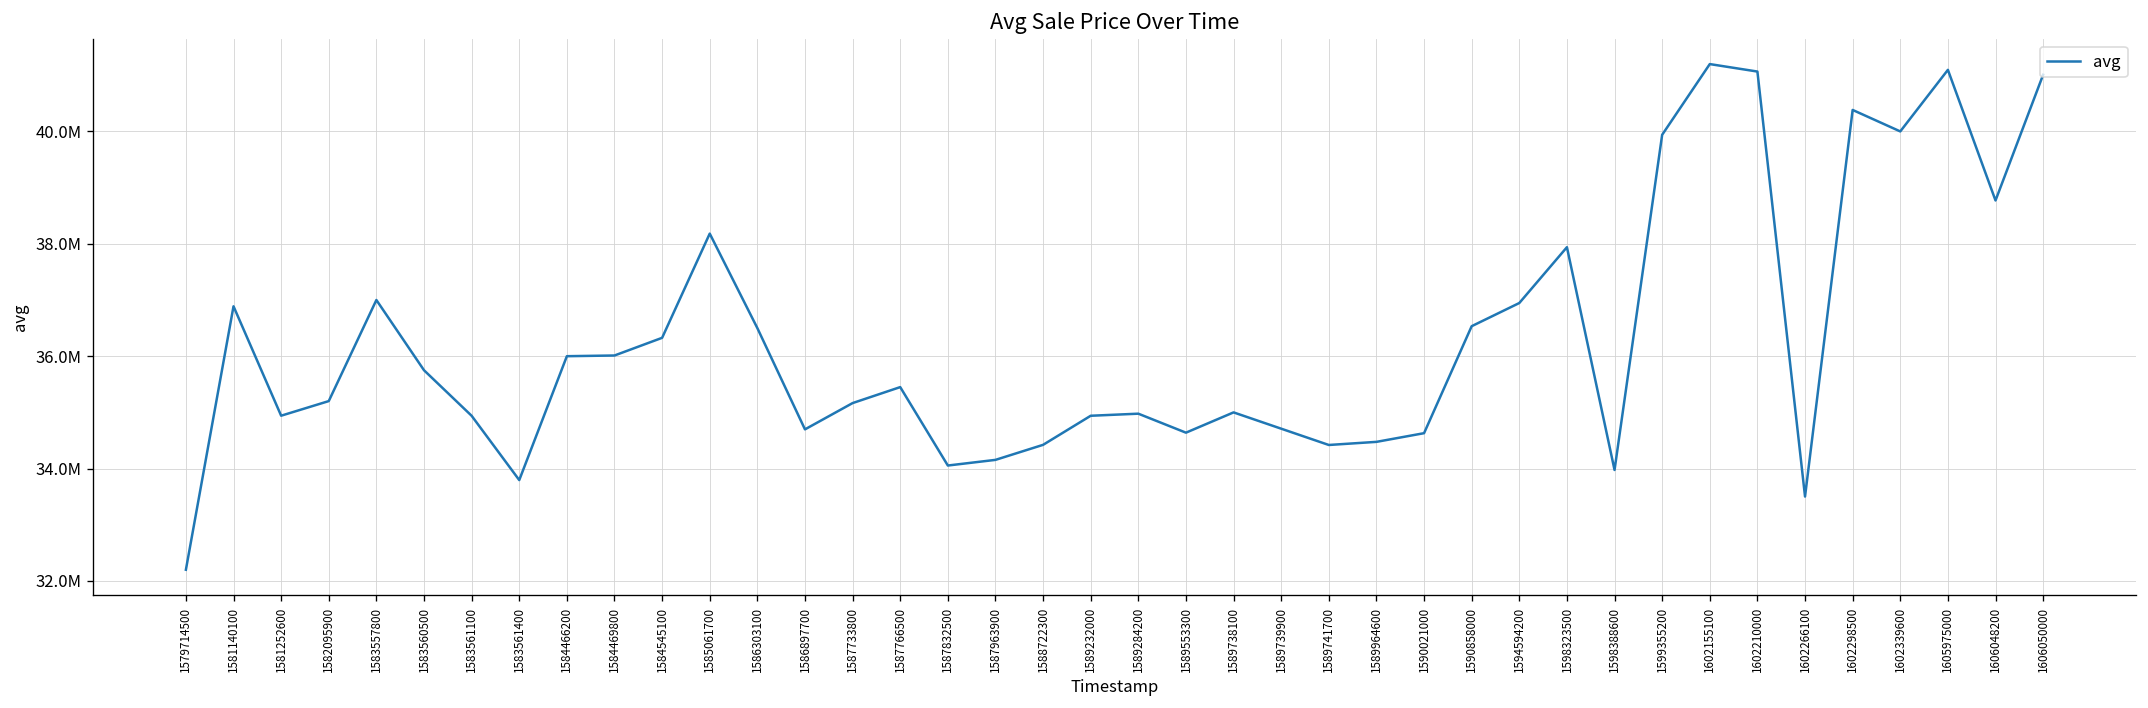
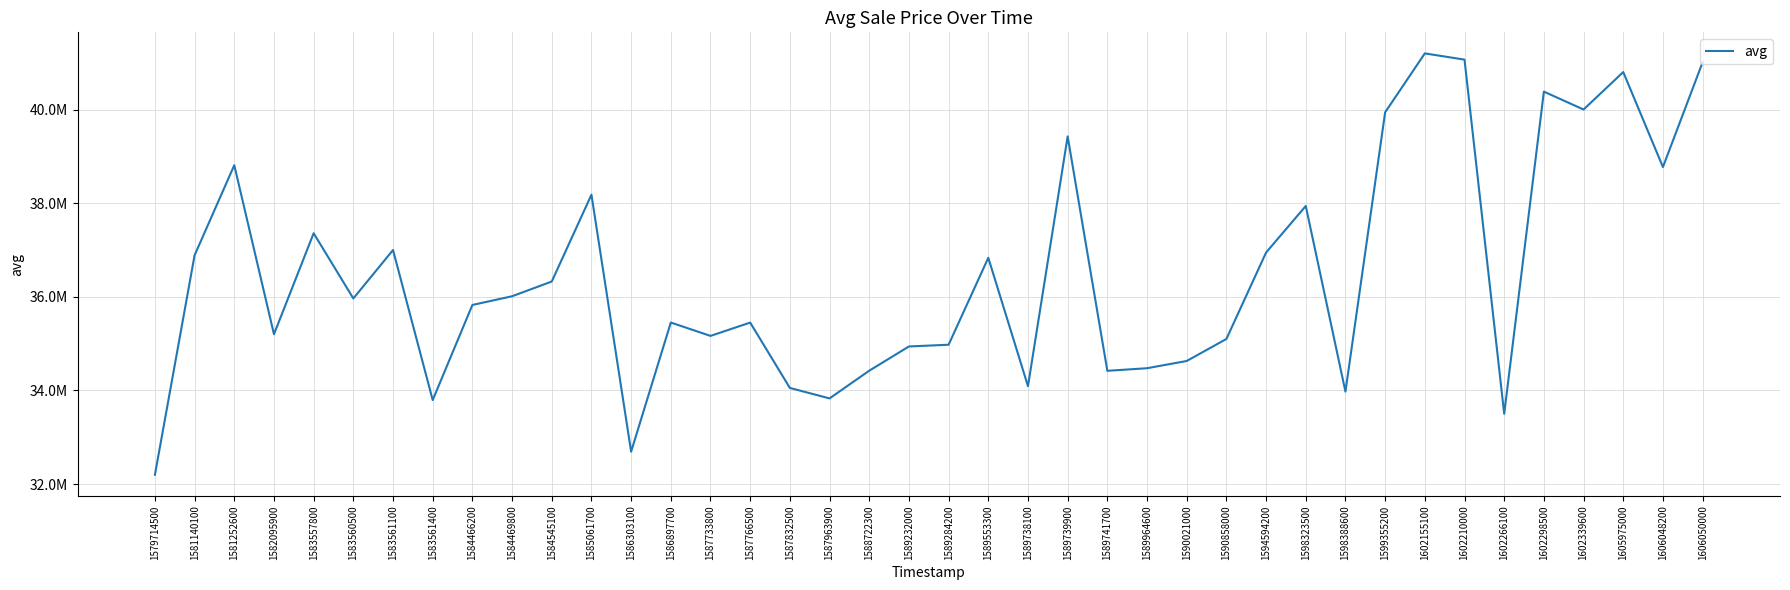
  {
    "1579714500": 32200000,
    "1581140100": 36900000,
-   "1581252600": 34900000,
+   "1581252600": 38800000,
    "1582095900": 35200000,
-   "1583557800": 37000000,
-   "1583560500": 35800000,
-   "1583561100": 34900000,
+   "1583557800": 37400000,
+   "1583560500": 36000000,
+   "1583561100": 37000000,
    "1583561400": 33800000,
-   "1584466200": 36000000,
+   "1584466200": 35800000,
    "1584469800": 36000000,
    "1584545100": 36300000,
    "1585061700": 38200000,
-   "1586303100": 36500000,
-   "1586897700": 34700000,
+   "1586303100": 32700000,
+   "1586897700": 35500000,
    "1587733800": 35200000,
    "1587766500": 35500000,
    "1587832500": 34100000,
-   "1587963900": 34200000,
+   "1587963900": 33800000,
    "1588722300": 34400000,
    "1589232000": 34900000,
    "1589284200": 35000000,
-   "1589553300": 34600000,
-   "1589738100": 35000000,
-   "1589739900": 34700000,
+   "1589553300": 36800000,
+   "1589738100": 34100000,
+   "1589739900": 39400000,
    "1589741700": 34400000,
    "1589964600": 34500000,
    "1590021000": 34600000,
-   "1590858000": 36500000,
+   "1590858000": 35100000,
    "1594594200": 36900000,
    "1598323500": 37900000,
    "1598388600": 34000000,
    "1599355200": 39900000,
    "1602155100": 41200000,
    "1602210000": 41100000,
    "1602266100": 33500000,
    "1602298500": 40400000,
    "1602339600": 40000000,
-   "1605975000": 41100000,
+   "1605975000": 40800000,
    "1606048200": 38800000
  }
